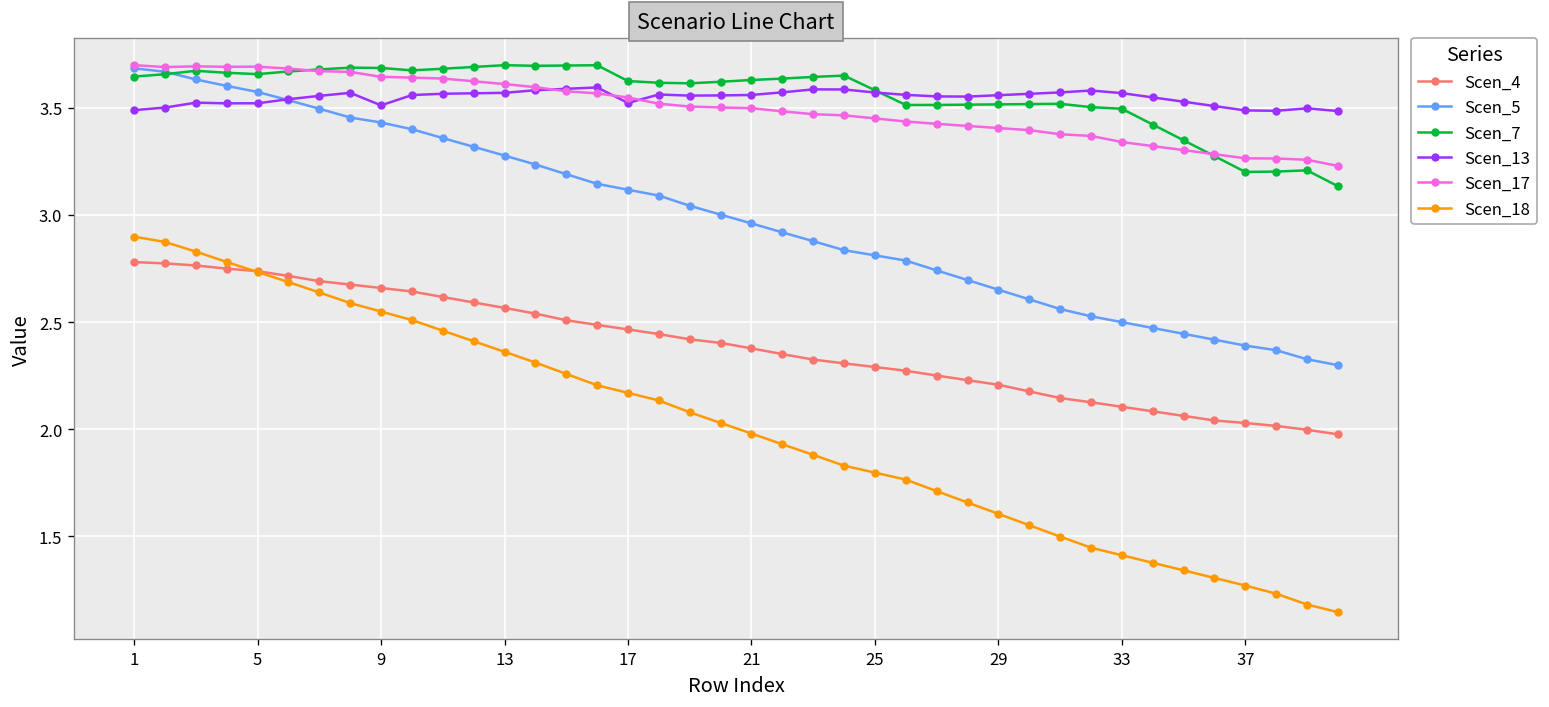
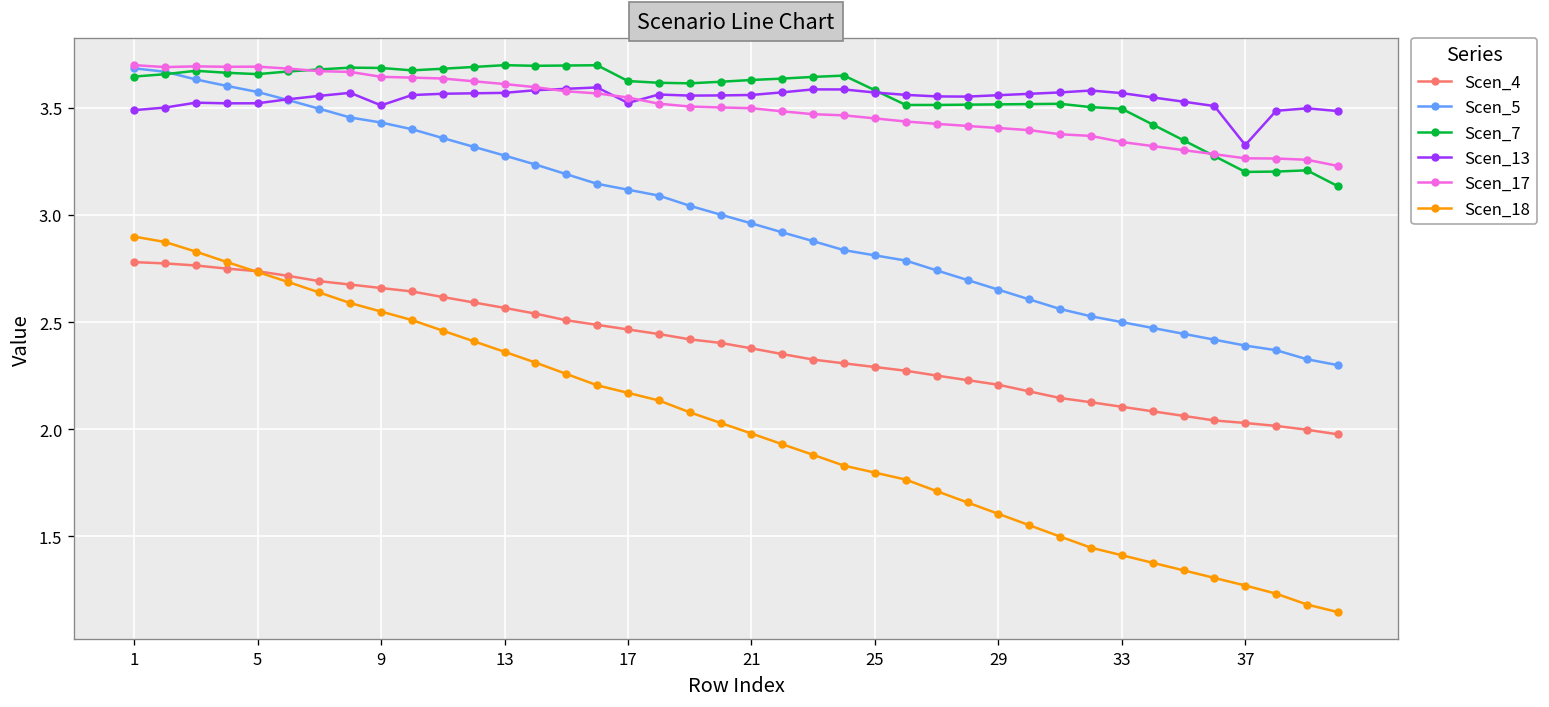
  {
    "Scen_4": {
      "1": 2.78,
      "9": 2.66,
      "13": 2.57,
      "17": 2.47,
      "21": 2.38,
      "25": 2.29,
      "29": 2.21,
      "33": 2.10,
      "37": 2.03
    },
    "Scen_5": {
      "1": 3.69,
      "5": 3.57,
      "9": 3.43,
      "13": 3.28,
      "17": 3.12,
      "21": 2.96,
      "25": 2.81,
      "29": 2.65,
      "33": 2.50,
      "37": 2.39
    },
    "Scen_7": {
      "1": 3.65,
      "5": 3.66,
      "9": 3.69,
      "13": 3.70,
      "17": 3.63,
      "21": 3.63,
      "29": 3.52,
      "33": 3.50,
      "37": 3.20
    },
    "Scen_13": {
      "1": 3.49,
      "5": 3.52,
      "9": 3.51,
      "13": 3.57,
      "17": 3.52,
      "21": 3.56,
      "29": 3.56,
      "33": 3.57,
-     "37": 3.49
+     "37": 3.33
    },
    "Scen_17": {
      "1": 3.70,
      "5": 3.69,
      "9": 3.65,
      "13": 3.61,
      "17": 3.55,
      "21": 3.50,
      "25": 3.45,
      "29": 3.41,
      "33": 3.34,
      "37": 3.26
    },
    "Scen_18": {
      "1": 2.90,
      "9": 2.55,
      "13": 2.36,
      "17": 2.17,
      "21": 1.98,
      "25": 1.80,
      "29": 1.60,
      "33": 1.41,
      "37": 1.27
    }
  }
